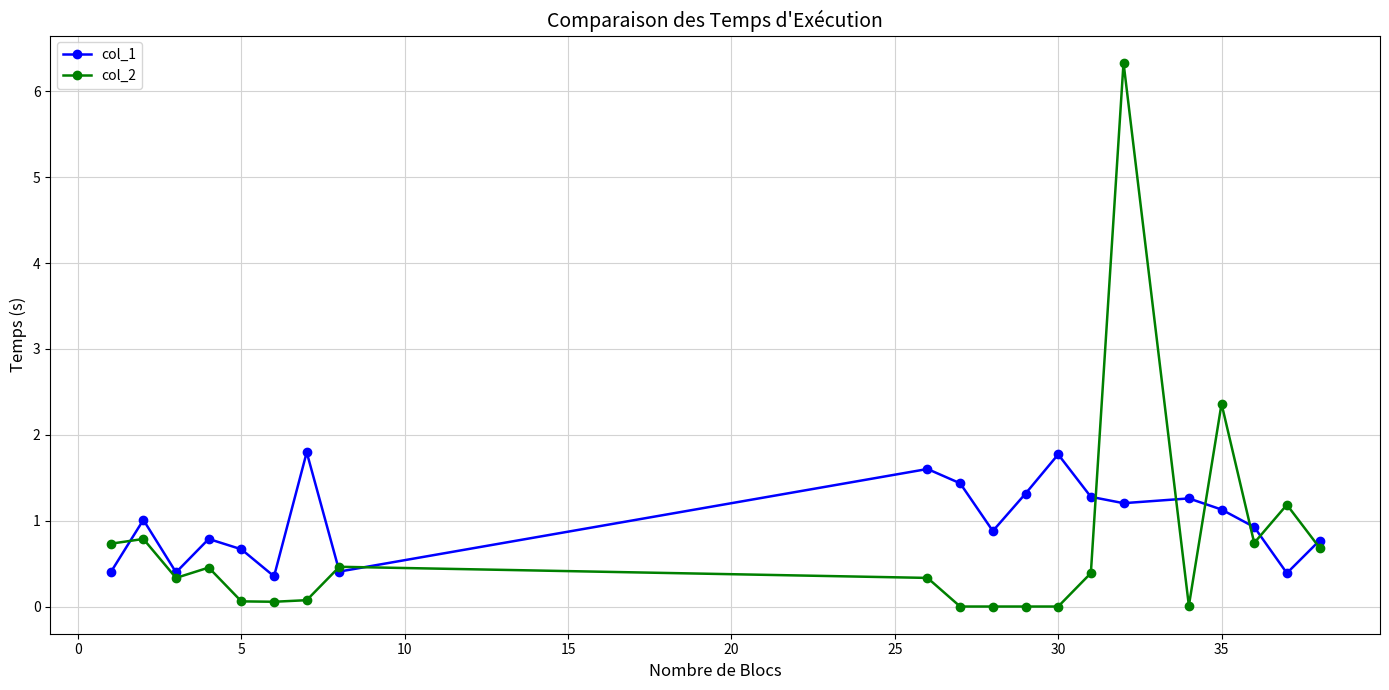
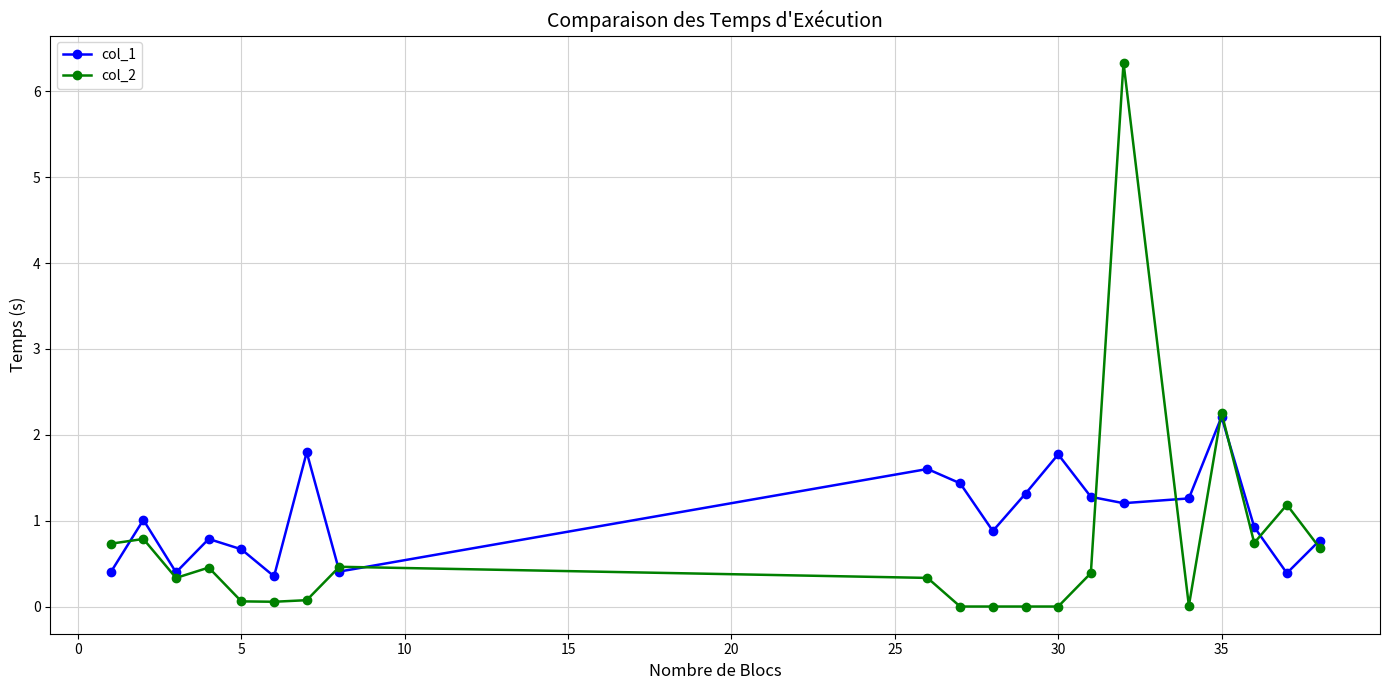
  {
    "col_1": {
      "5": 0.7,
      "30": 1.8,
-     "35": 1.1
+     "35": 2.2
    },
    "col_2": {
      "5": 0.1,
      "30": 0.0,
-     "35": 2.4
+     "35": 2.3
    }
  }
